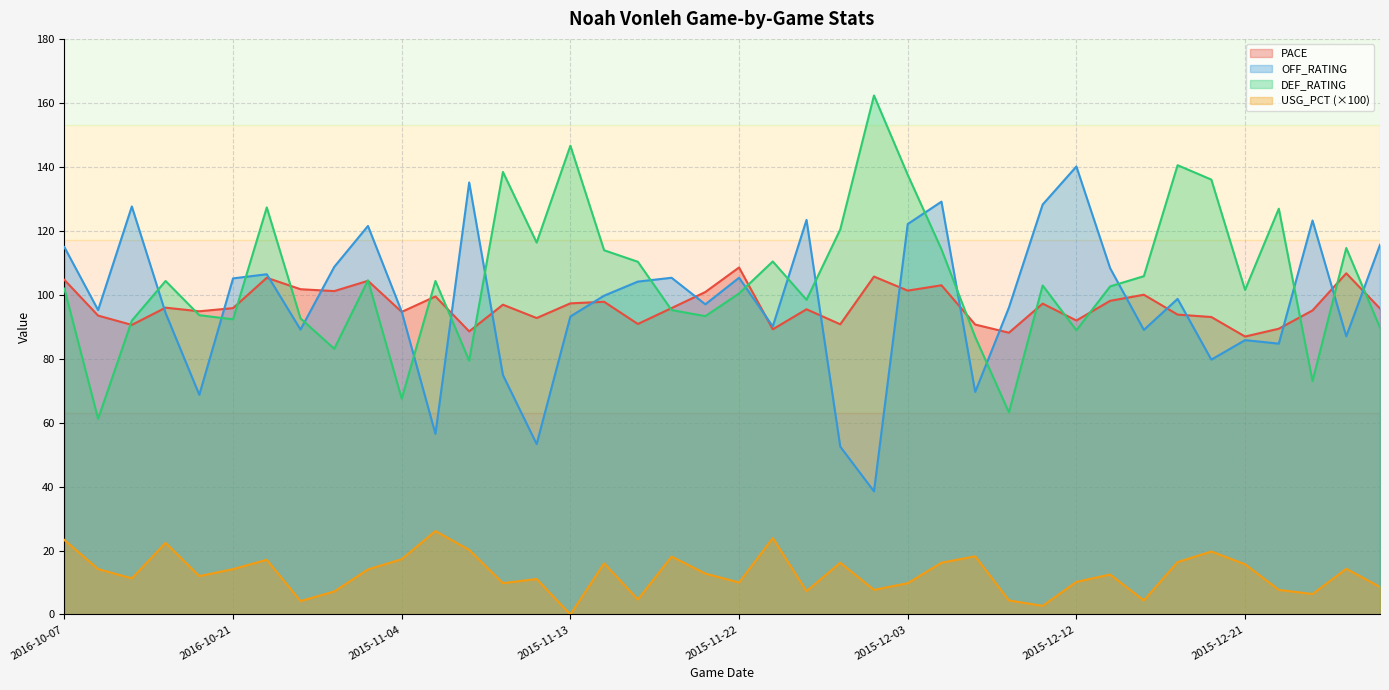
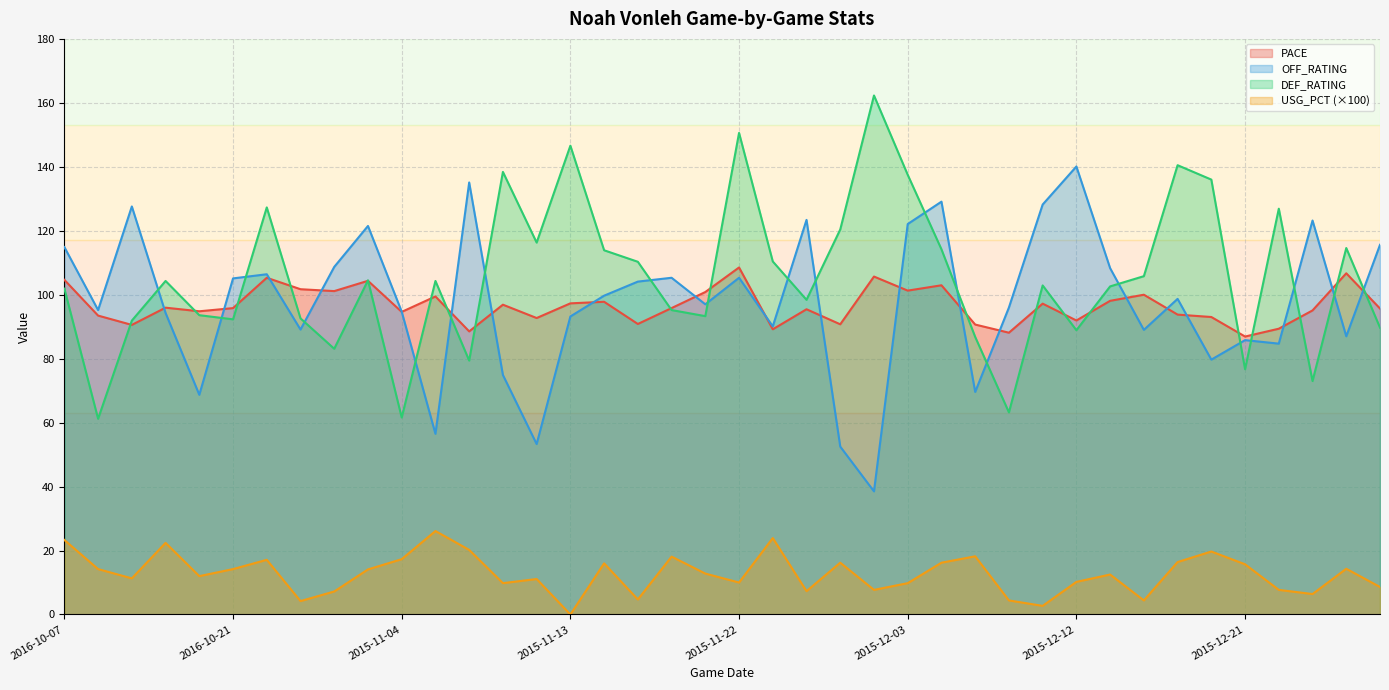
  {
    "OFF_RATING": {
      "2016-10-07": 115,
      "2016-10-21": 105,
      "2015-11-13": 93,
      "2015-11-22": 105,
      "2015-12-03": 122,
      "2015-12-12": 140,
      "2015-12-21": 86
    },
    "DEF_RATING": {
      "2016-10-07": 102,
      "2016-10-21": 92,
-     "2015-11-04": 68,
+     "2015-11-04": 62,
      "2015-11-13": 147,
-     "2015-11-22": 100,
+     "2015-11-22": 151,
      "2015-12-03": 138,
      "2015-12-12": 89,
-     "2015-12-21": 102
+     "2015-12-21": 77
    }
  }
